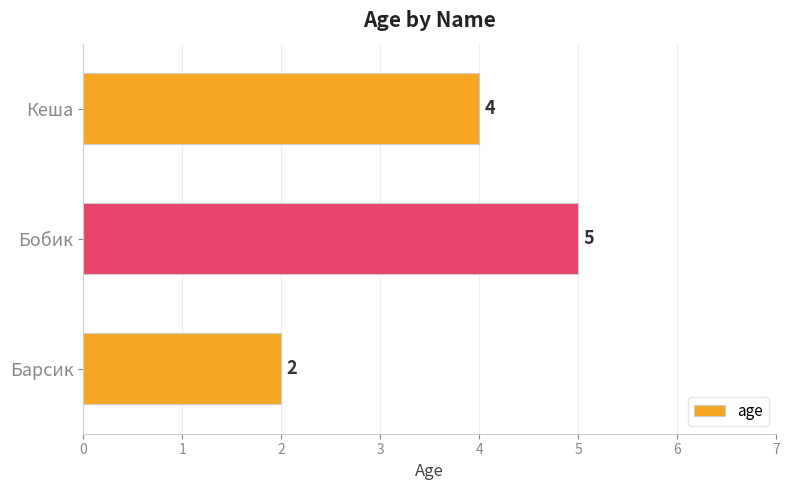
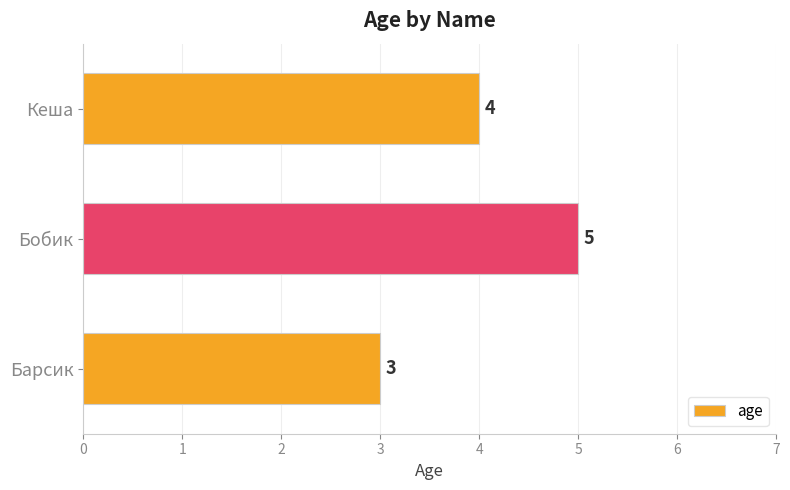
  {
    "Кеша": 4,
    "Бобик": 5,
-   "Барсик": 2
+   "Барсик": 3
  }
